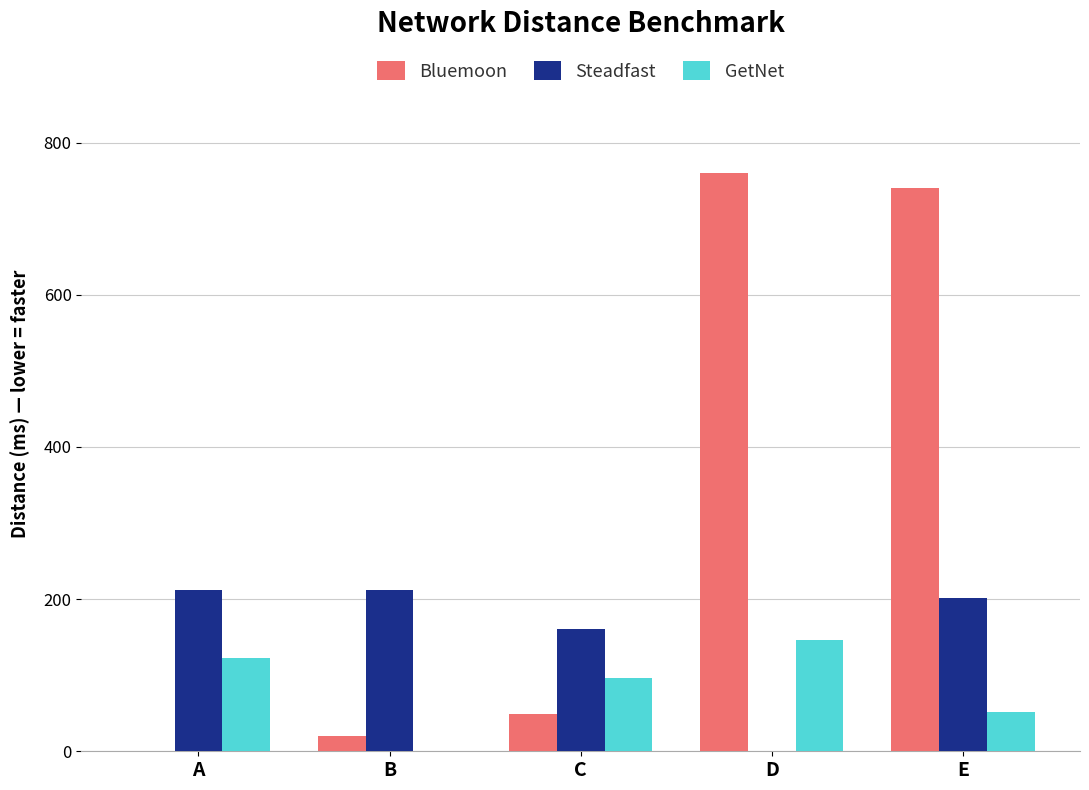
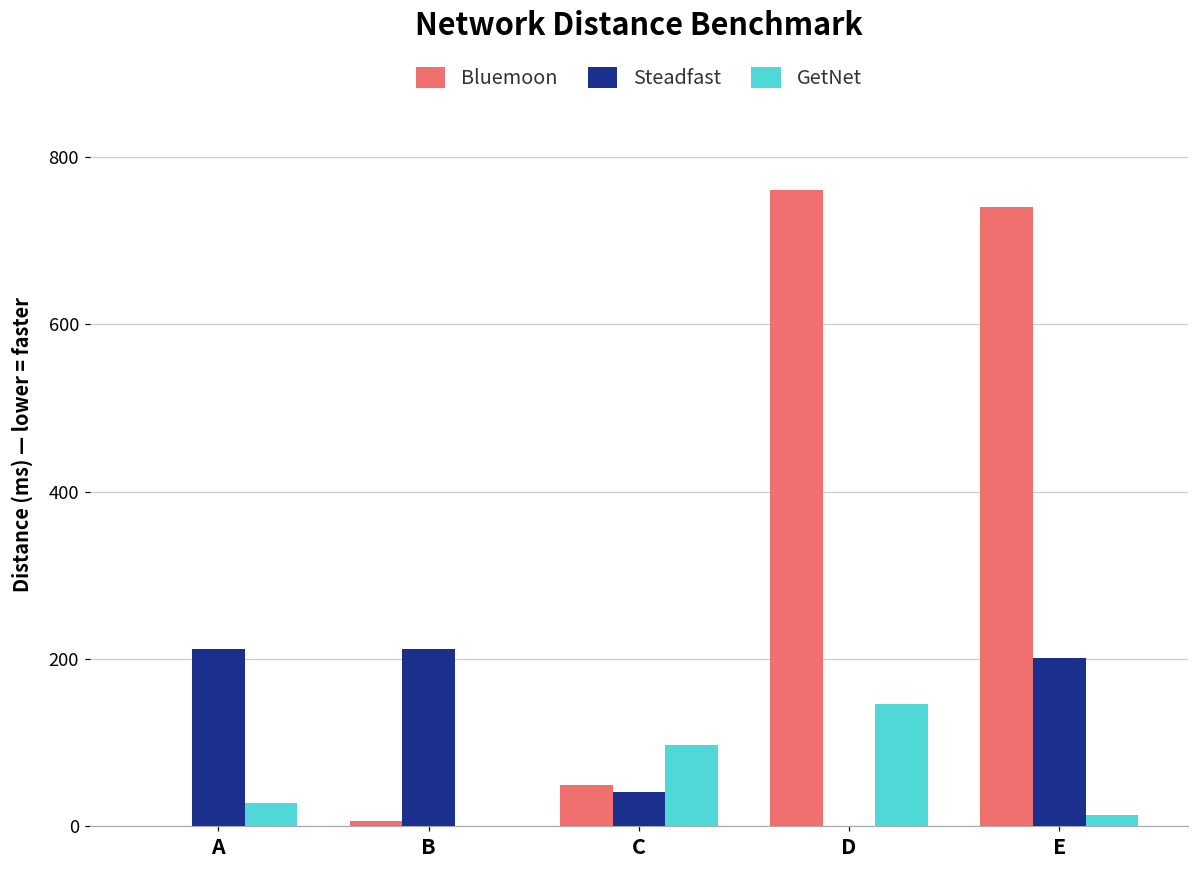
  {
    "Bluemoon": {
      "A": 0,
-     "B": 20,
+     "B": 10,
      "C": 50,
      "D": 760,
      "E": 740
    },
    "Steadfast": {
      "A": 210,
      "B": 210,
-     "C": 160,
+     "C": 40,
      "D": 0,
      "E": 200
    },
    "GetNet": {
-     "A": 120,
+     "A": 30,
      "B": 0,
      "C": 100,
      "D": 150,
-     "E": 50
+     "E": 10
    }
  }
